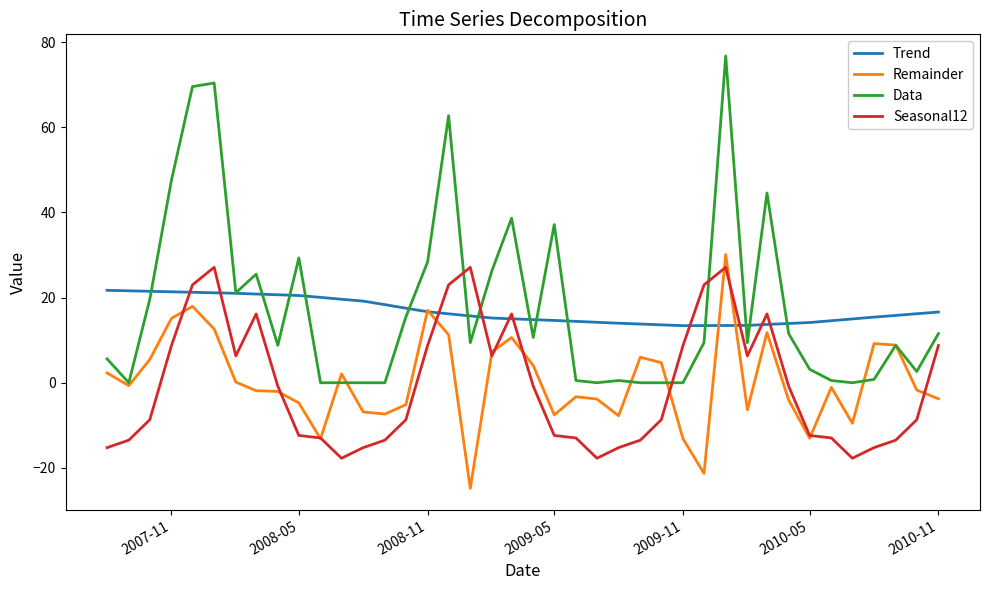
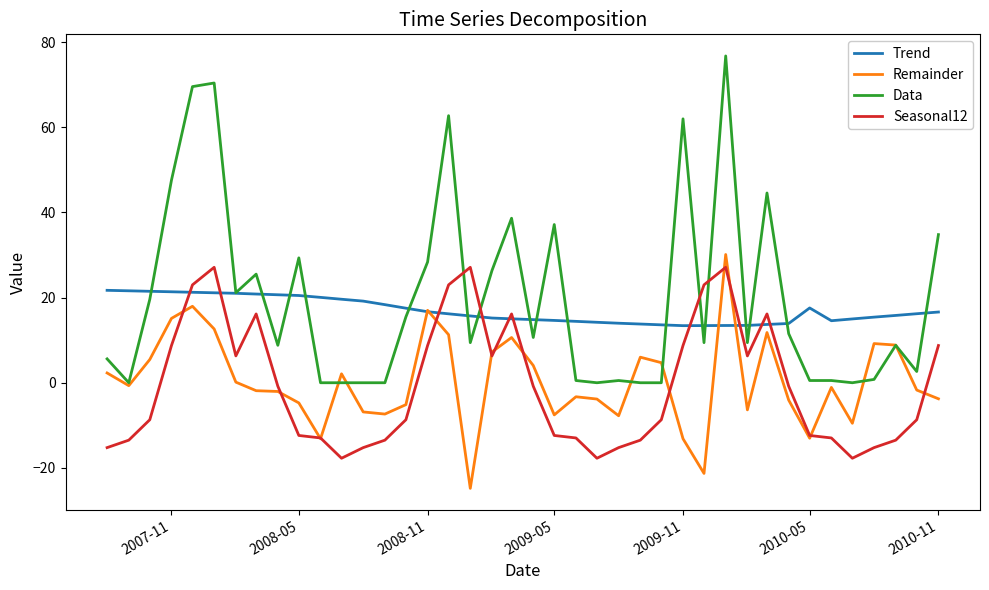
  {
    "Trend": {
      "2007-11": 21,
      "2008-05": 20,
      "2009-05": 15,
      "2009-11": 13,
-     "2010-05": 14,
+     "2010-05": 18,
      "2010-11": 17
    },
    "Remainder": {
      "2007-11": 15,
      "2008-05": -5,
      "2009-05": -8,
      "2009-11": -13,
      "2010-05": -13,
      "2010-11": -4
    },
    "Data": {
      "2007-11": 48,
      "2008-05": 29,
      "2008-11": 28,
      "2009-05": 37,
-     "2009-11": 0,
-     "2010-05": 3,
-     "2010-11": 12
+     "2009-11": 62,
+     "2010-05": 1,
+     "2010-11": 35
    },
    "Seasonal12": {
      "2007-11": 9,
      "2008-05": -12,
      "2008-11": 9,
      "2009-05": -12,
      "2009-11": 9,
      "2010-05": -12,
      "2010-11": 9
    }
  }
